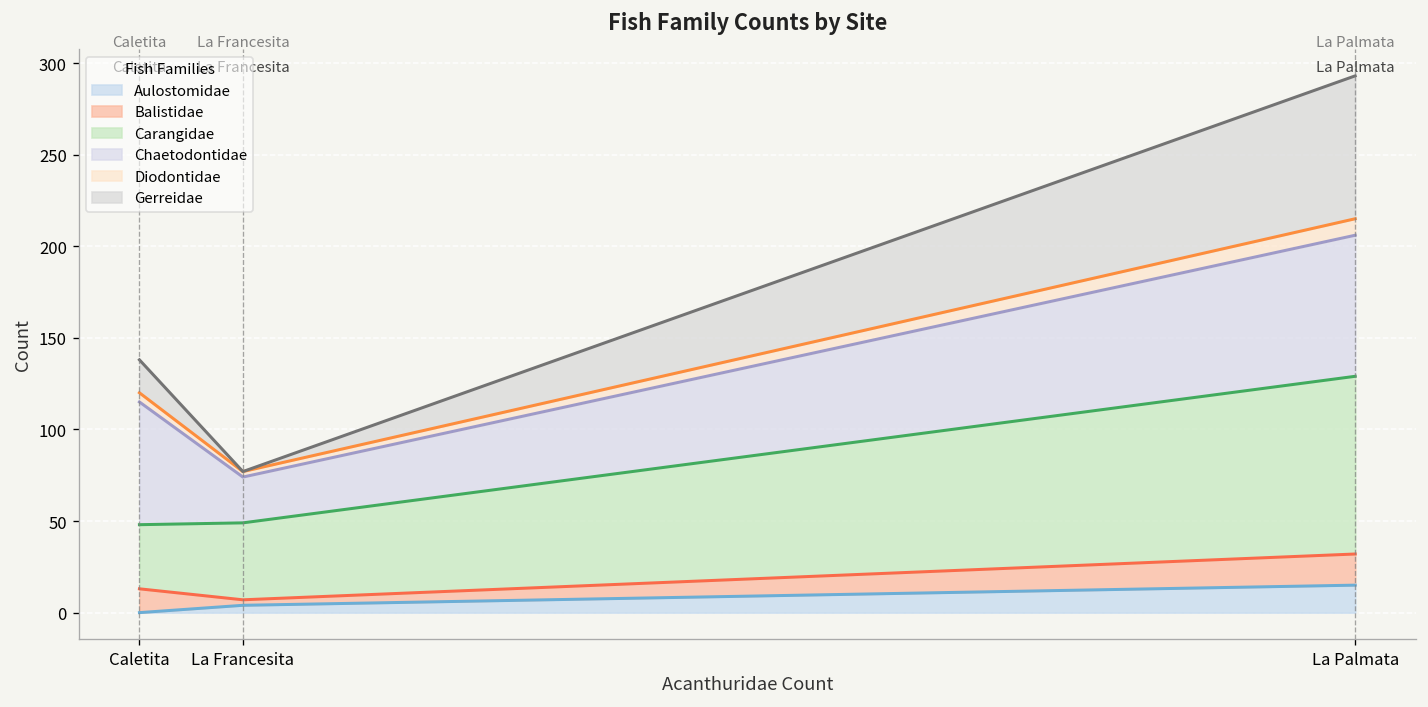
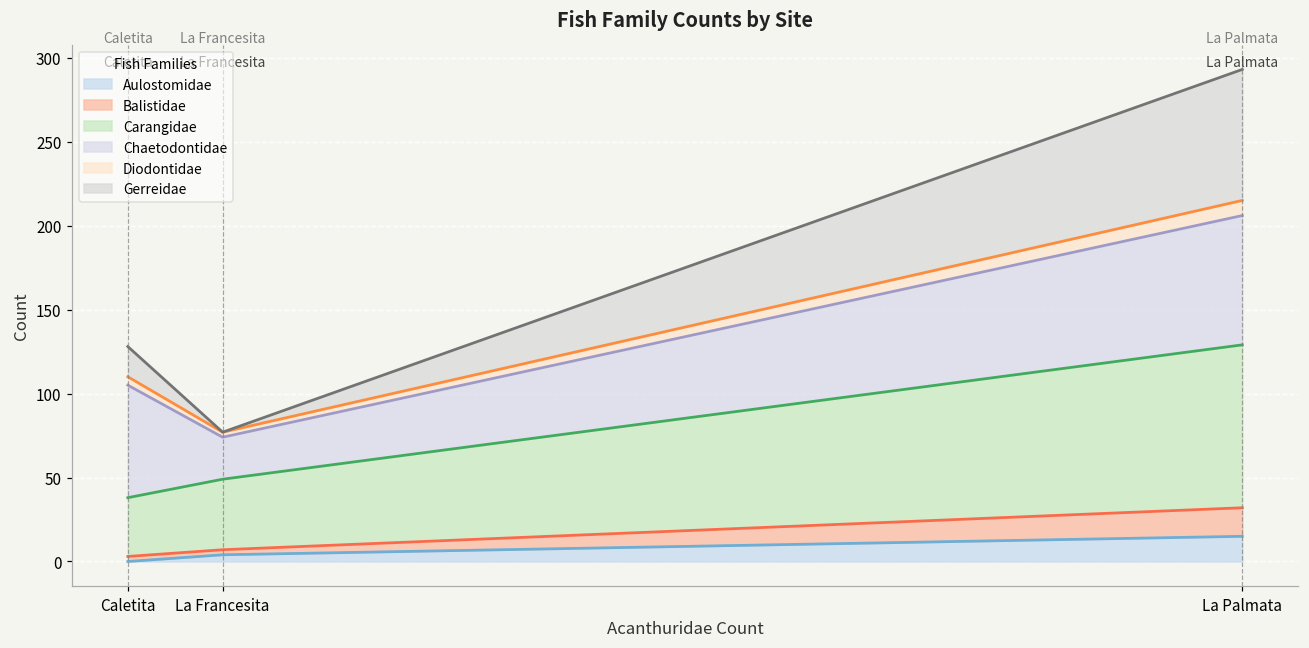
  {
    "Balistidae": {
-     "Caletita": 13,
+     "Caletita": 3,
      "La Francesita": 3,
      "La Palmata": 17
    }
  }
